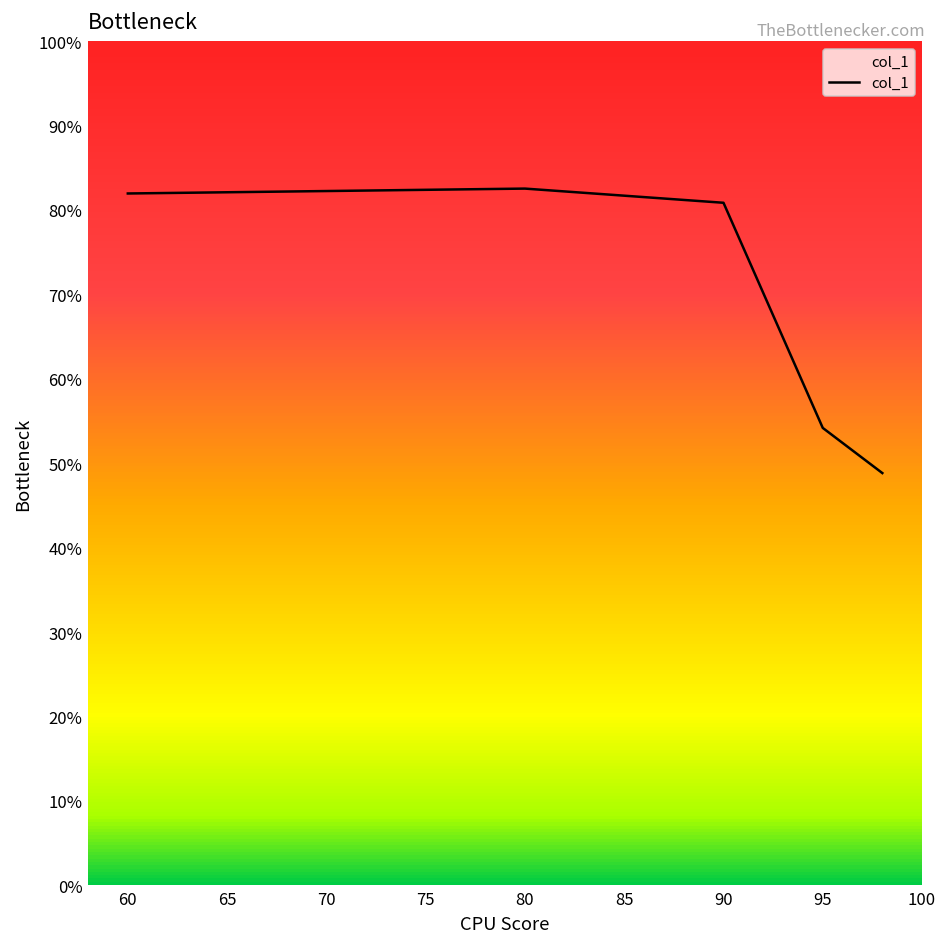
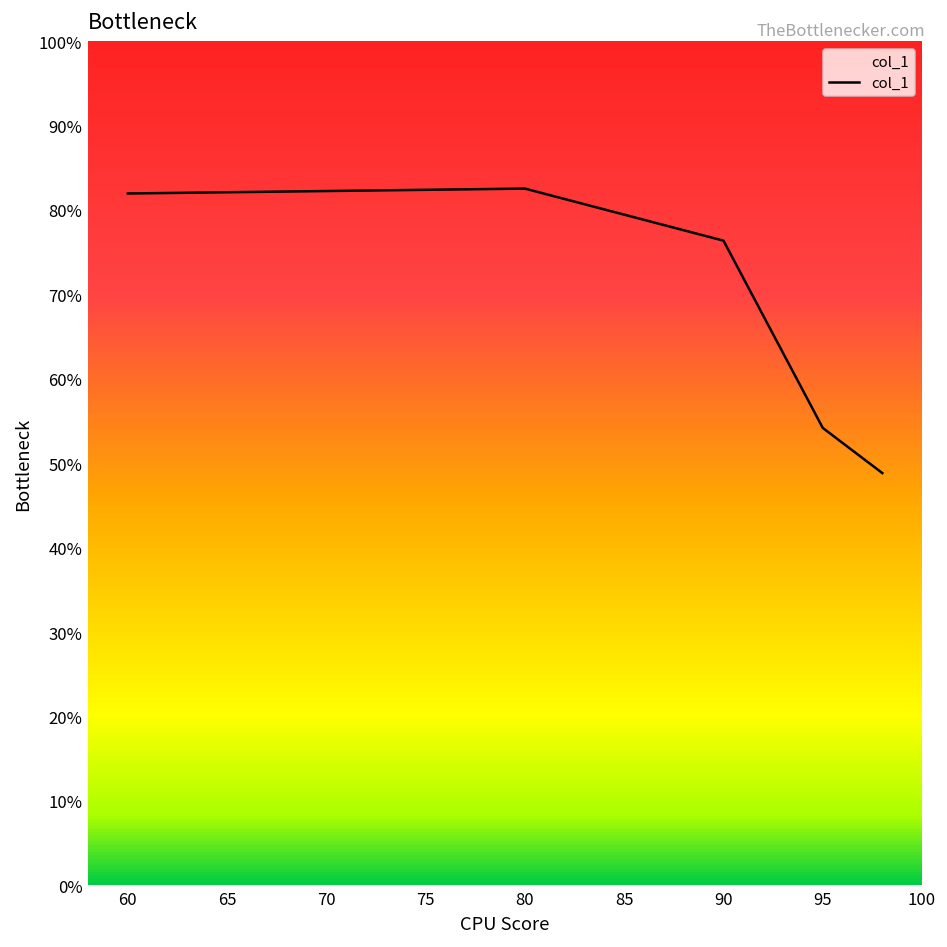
  {
    "60": "82%",
    "80": "83%",
-   "90": "81%",
+   "90": "76%",
    "95": "54%"
  }
